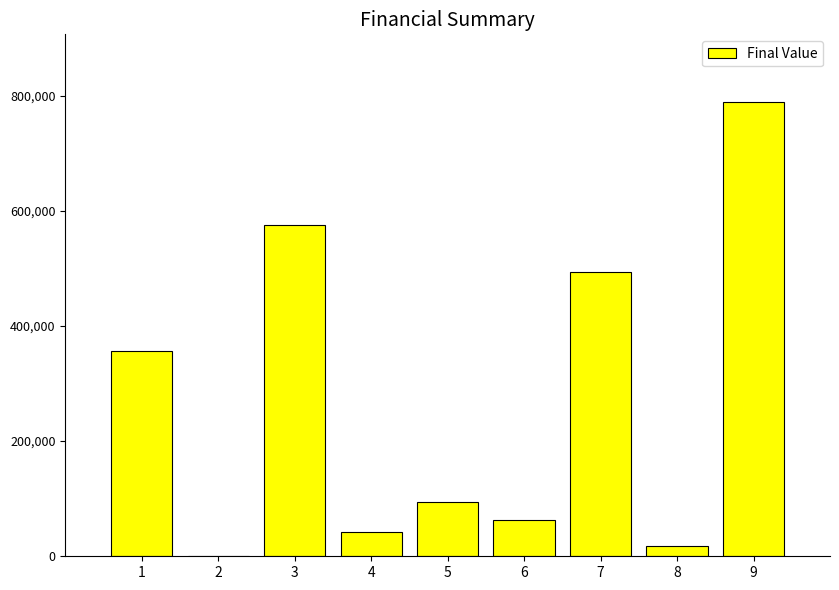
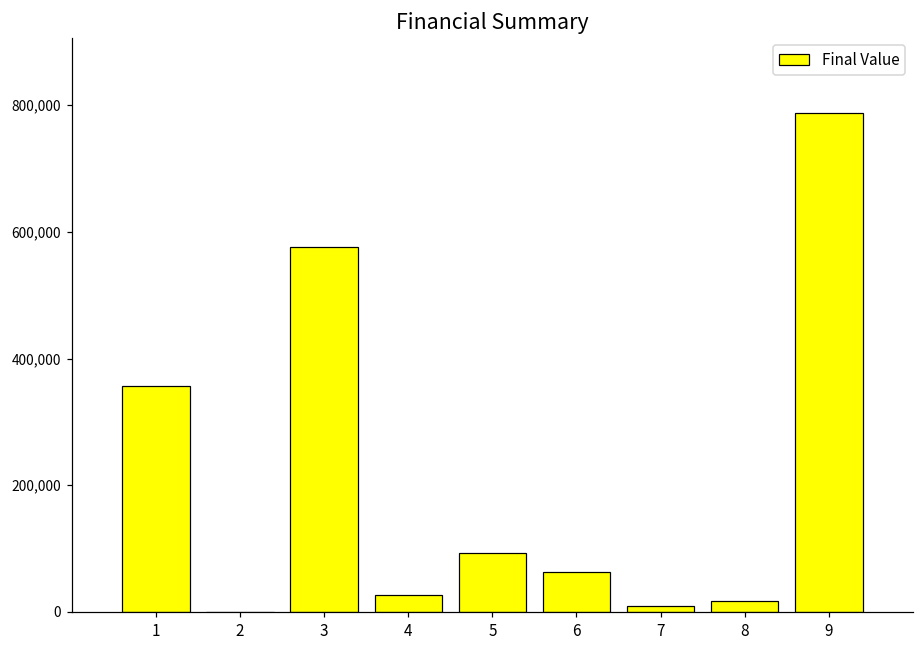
  {
    "1": "360,000",
    "3": "580,000",
-   "4": "40,000",
+   "4": "30,000",
    "5": "90,000",
    "6": "60,000",
-   "7": "490,000",
+   "7": "10,000",
    "8": "20,000",
    "9": "790,000"
  }
